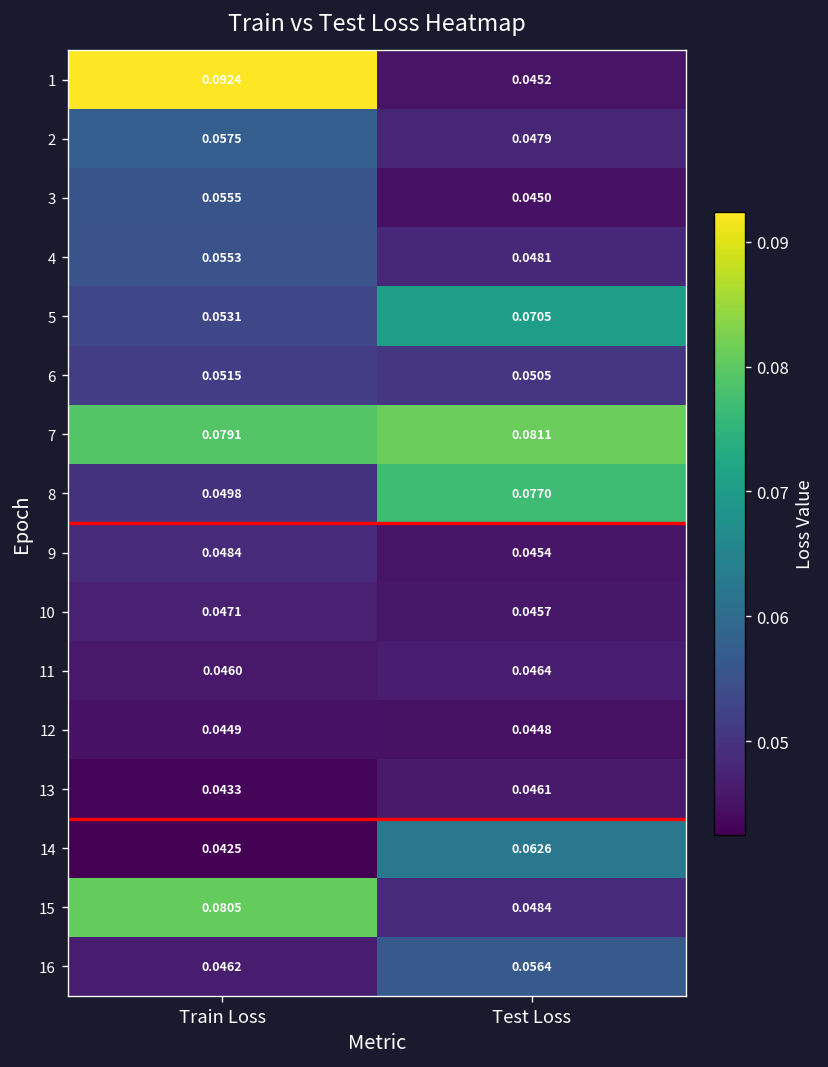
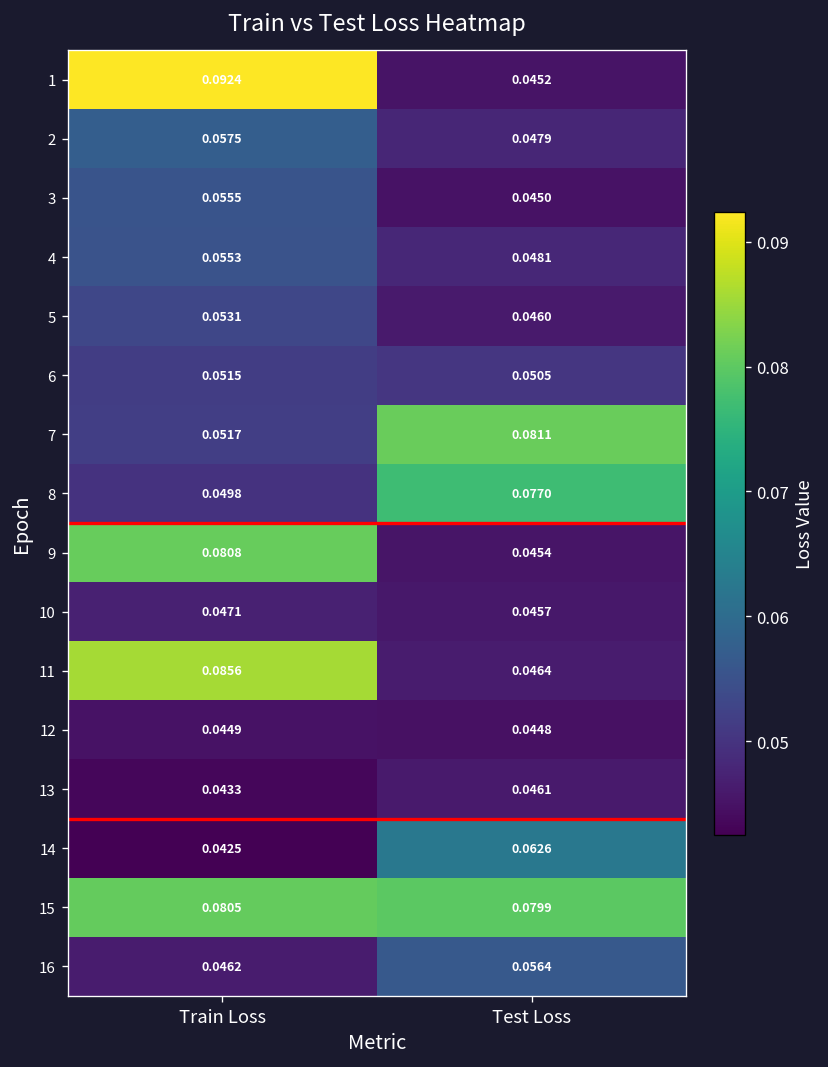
  {
    "1": {
      "Train Loss": 0.0924,
      "Test Loss": 0.0452
    },
    "2": {
      "Train Loss": 0.0575,
      "Test Loss": 0.0479
    },
    "3": {
      "Train Loss": 0.0555,
      "Test Loss": 0.0450
    },
    "4": {
      "Train Loss": 0.0553,
      "Test Loss": 0.0481
    },
    "5": {
      "Train Loss": 0.0531,
-     "Test Loss": 0.0705
+     "Test Loss": 0.0460
    },
    "6": {
      "Train Loss": 0.0515,
      "Test Loss": 0.0505
    },
    "7": {
-     "Train Loss": 0.0791,
+     "Train Loss": 0.0517,
      "Test Loss": 0.0811
    },
    "8": {
      "Train Loss": 0.0498,
      "Test Loss": 0.0770
    },
    "9": {
-     "Train Loss": 0.0484,
+     "Train Loss": 0.0808,
      "Test Loss": 0.0454
    },
    "10": {
      "Train Loss": 0.0471,
      "Test Loss": 0.0457
    },
    "11": {
-     "Train Loss": 0.0460,
+     "Train Loss": 0.0856,
      "Test Loss": 0.0464
    },
    "12": {
      "Train Loss": 0.0449,
      "Test Loss": 0.0448
    },
    "13": {
      "Train Loss": 0.0433,
      "Test Loss": 0.0461
    },
    "14": {
      "Train Loss": 0.0425,
      "Test Loss": 0.0626
    },
    "15": {
      "Train Loss": 0.0805,
-     "Test Loss": 0.0484
+     "Test Loss": 0.0799
    },
    "16": {
      "Train Loss": 0.0462,
      "Test Loss": 0.0564
    }
  }
